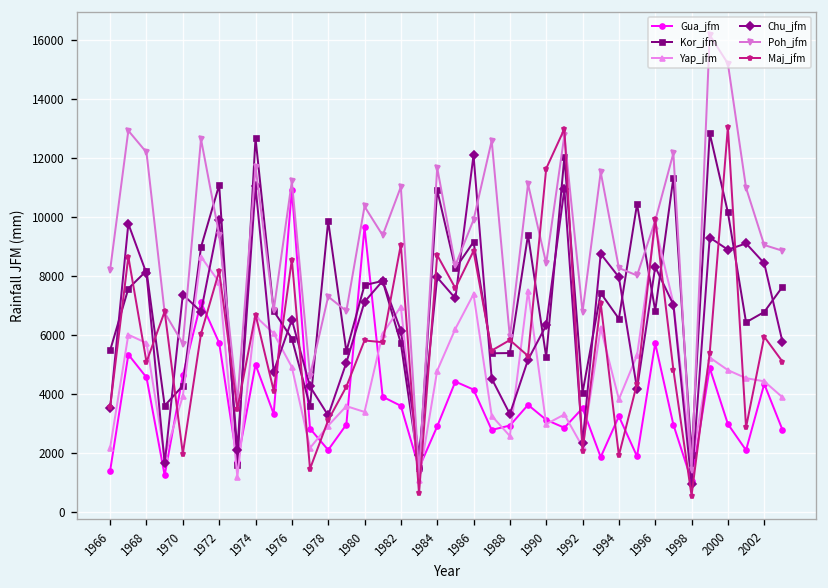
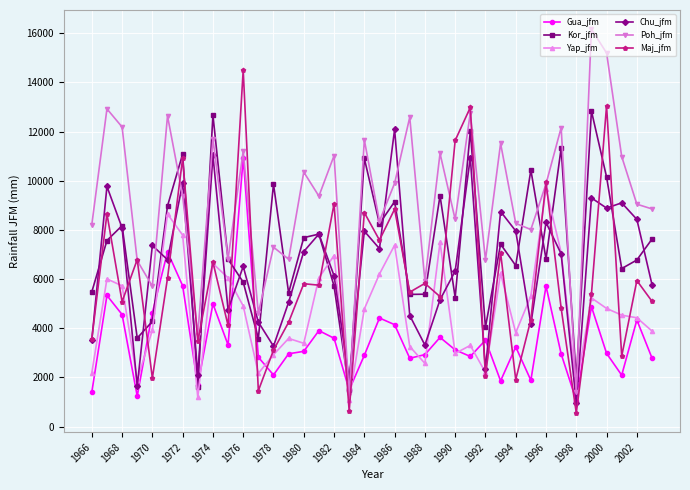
  {
    "Gua_jfm": {
      "1966": 1400,
      "1968": 4600,
      "1970": 4600,
      "1972": 5700,
      "1974": 5000,
      "1976": 10900,
      "1978": 2100,
-     "1980": 9600,
+     "1980": 3100,
      "1982": 3600,
      "1984": 2900,
      "1986": 4100,
      "1988": 2900,
      "1990": 3100,
      "1992": 3500,
      "1994": 3200,
      "1996": 5700,
      "2000": 3000
    },
    "Maj_jfm": {
      "1968": 5100,
      "1970": 2000,
-     "1972": 8200,
-     "1976": 8600,
+     "1972": 10900,
+     "1976": 14500,
      "1978": 3100,
      "1980": 5800,
      "1982": 9100,
      "1984": 8700,
      "1986": 8800,
      "1990": 11600,
      "1992": 2100,
      "1994": 1900,
      "1998": 600,
      "2000": 13000,
      "2002": 5900
    }
  }
